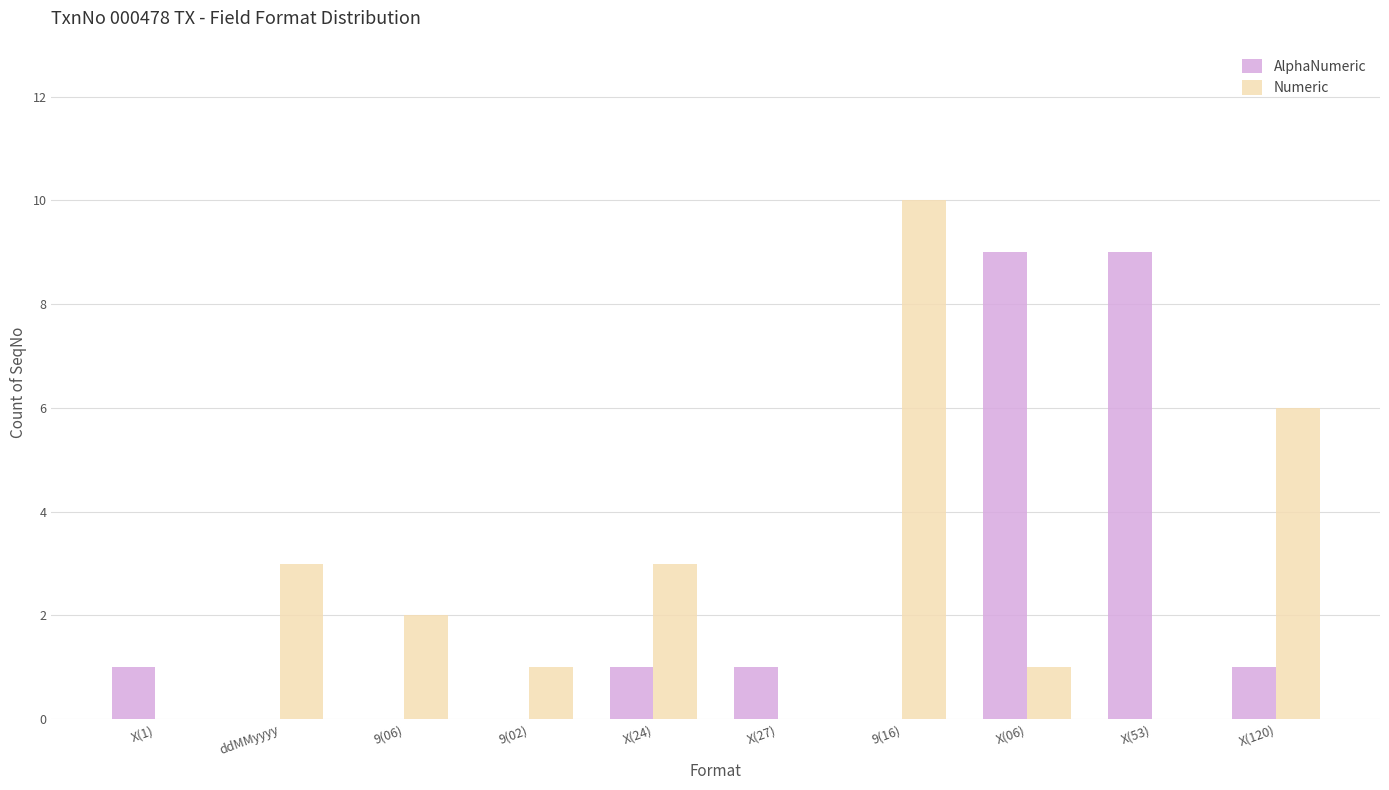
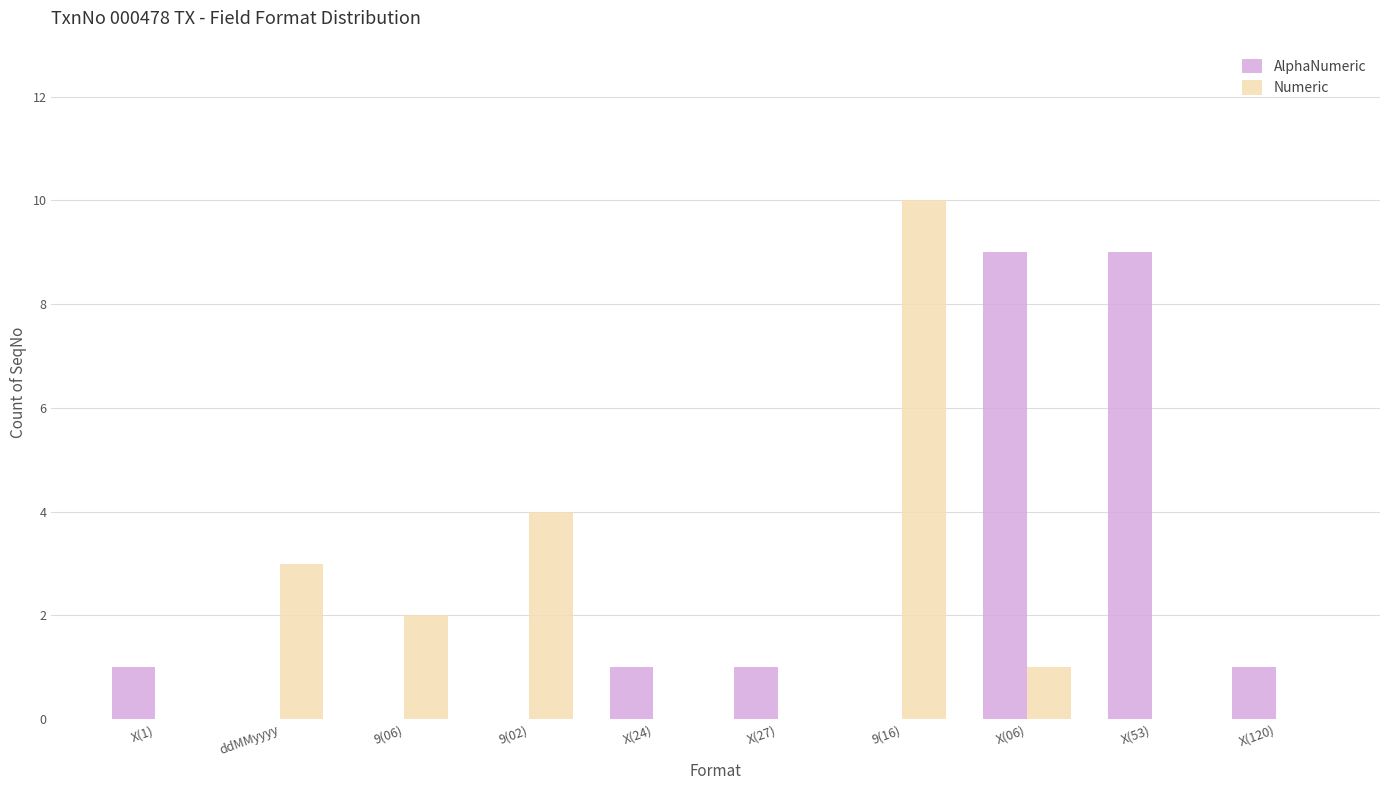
  {
    "AlphaNumeric": {
      "X(1)": 1,
      "ddMMyyyy": 0,
      "9(06)": 0,
      "9(02)": 0,
      "X(24)": 1,
      "X(27)": 1,
      "9(16)": 0,
      "X(06)": 9,
      "X(53)": 9,
      "X(120)": 1
    },
    "Numeric": {
      "X(1)": 0,
      "ddMMyyyy": 3,
      "9(06)": 2,
-     "9(02)": 1,
-     "X(24)": 3,
+     "9(02)": 4,
+     "X(24)": 0,
      "X(27)": 0,
      "9(16)": 10,
      "X(06)": 1,
      "X(53)": 0,
-     "X(120)": 6
+     "X(120)": 0
    }
  }
